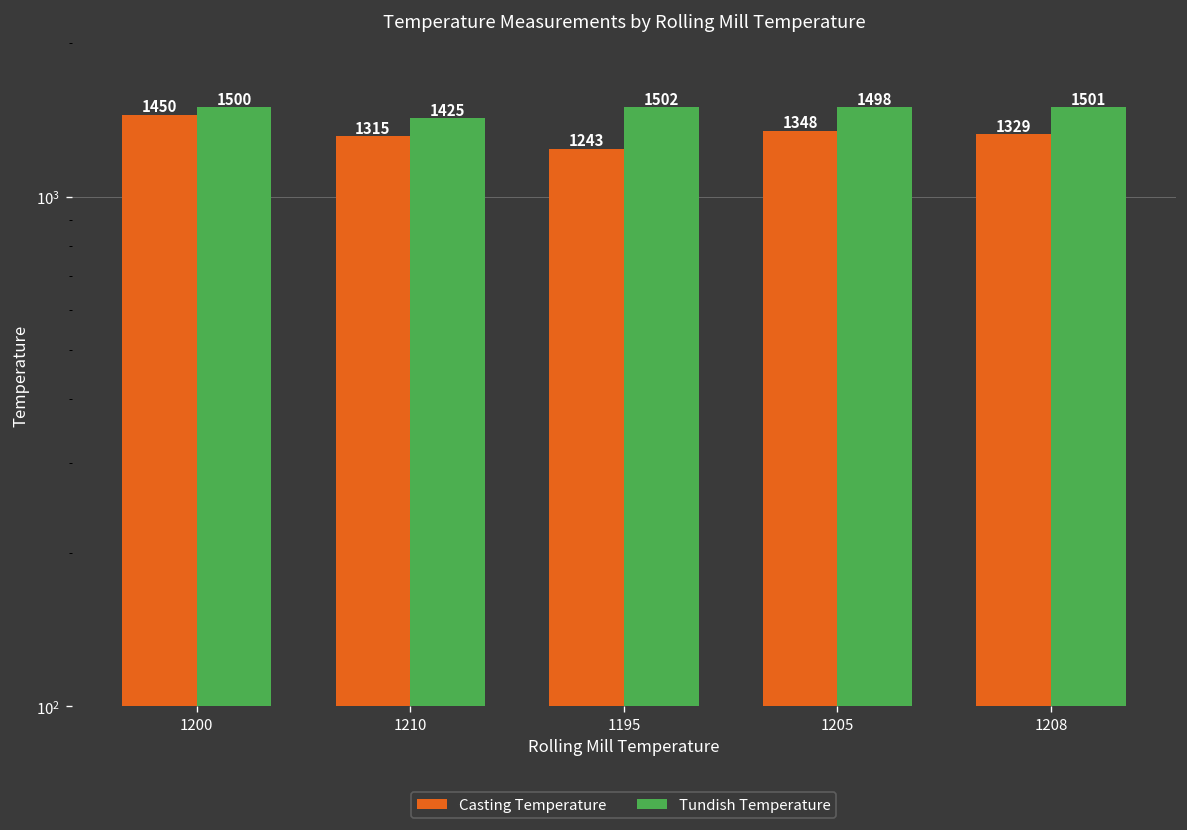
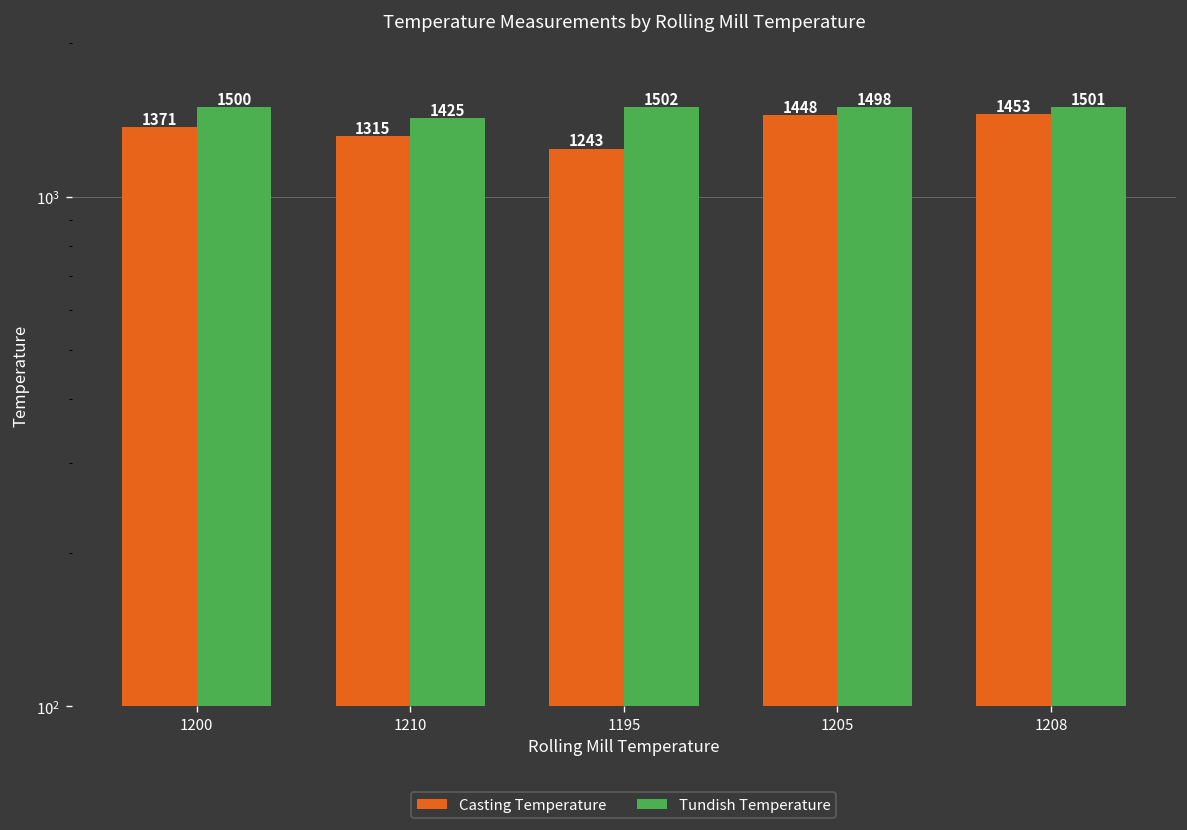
  {
    "Casting Temperature": {
-     "1200": 1450,
+     "1200": 1371,
      "1210": 1315,
      "1195": 1243,
-     "1205": 1348,
-     "1208": 1329
+     "1205": 1448,
+     "1208": 1453
    },
    "Tundish Temperature": {
      "1200": 1500,
      "1210": 1425,
      "1195": 1502,
      "1205": 1498,
      "1208": 1501
    }
  }
